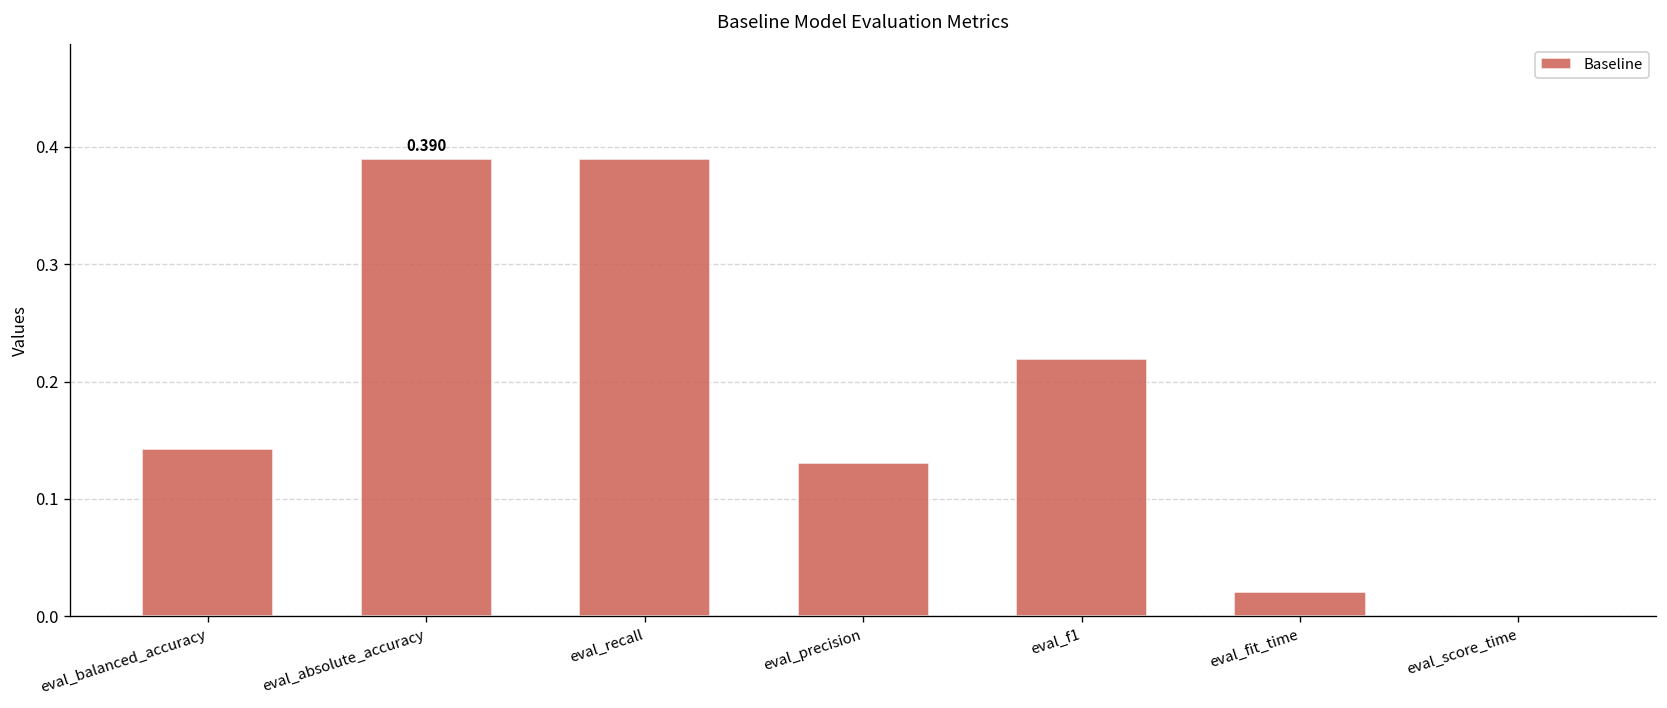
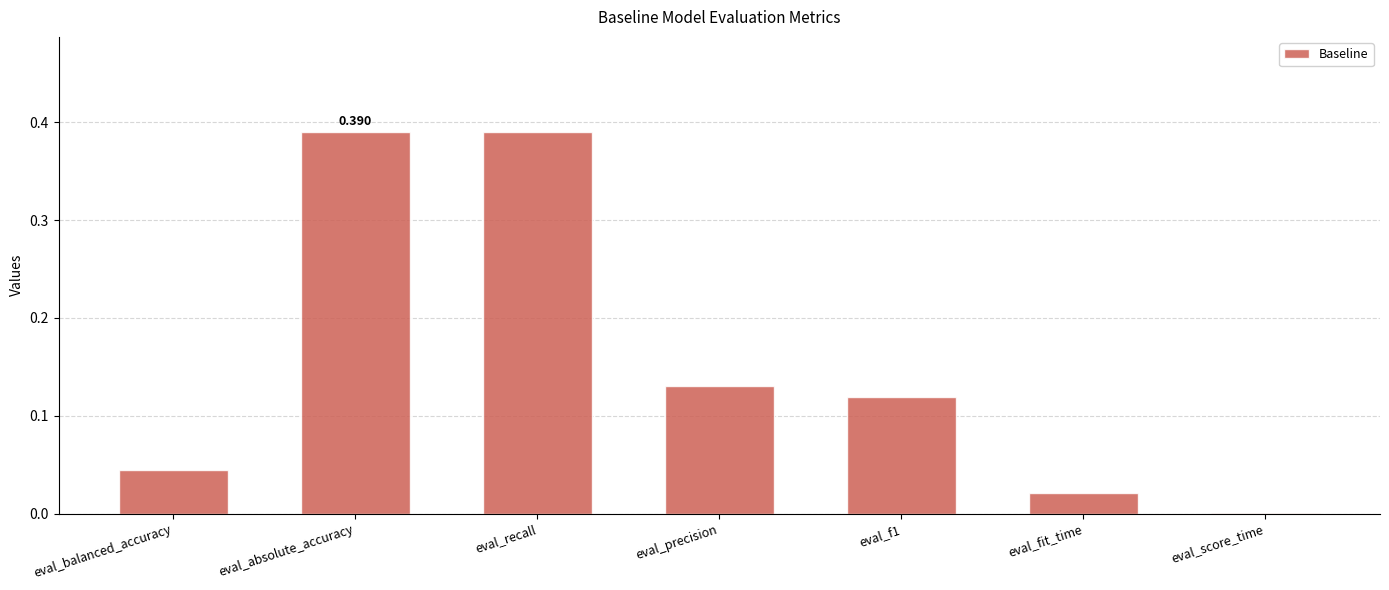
  {
-   "eval_balanced_accuracy": 0.14,
+   "eval_balanced_accuracy": 0.04,
    "eval_recall": 0.39,
    "eval_precision": 0.13,
-   "eval_f1": 0.22,
+   "eval_f1": 0.12,
    "eval_fit_time": 0.02
  }
